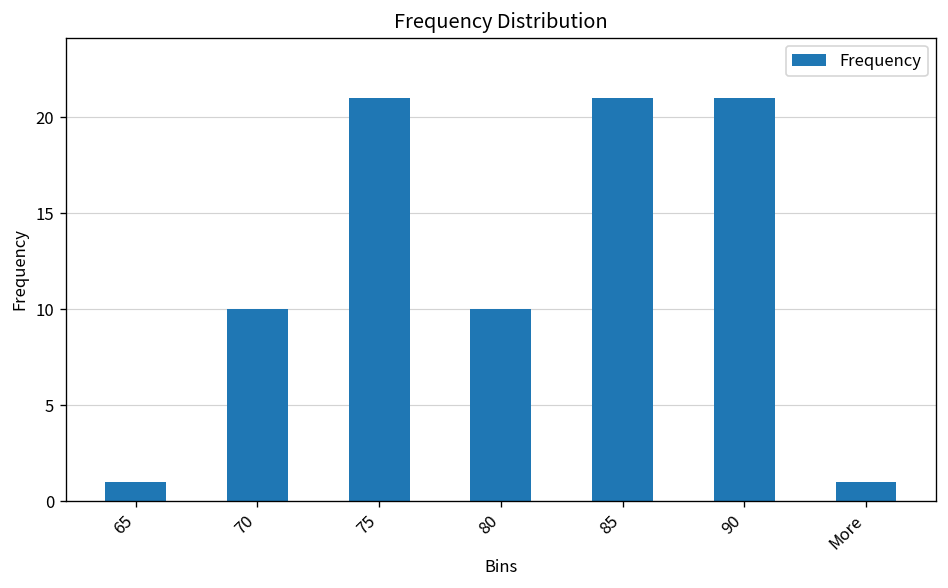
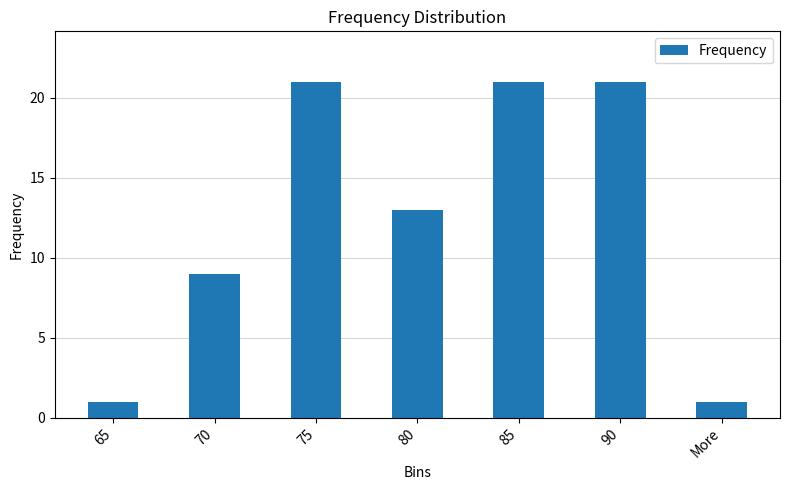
  {
    "65": 1,
-   "70": 10,
+   "70": 9,
    "75": 21,
-   "80": 10,
+   "80": 13,
    "85": 21,
    "90": 21,
    "More": 1
  }
